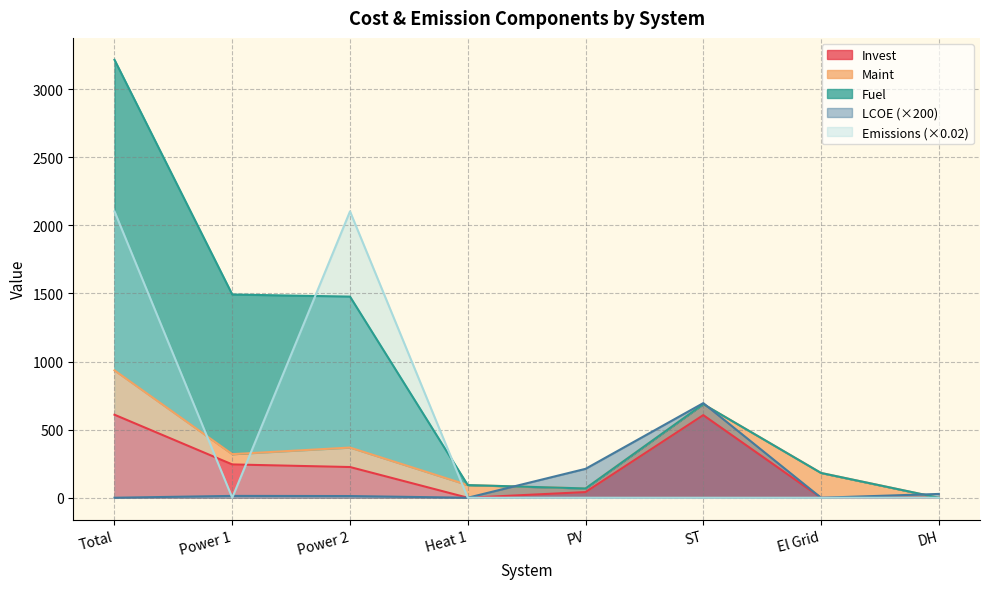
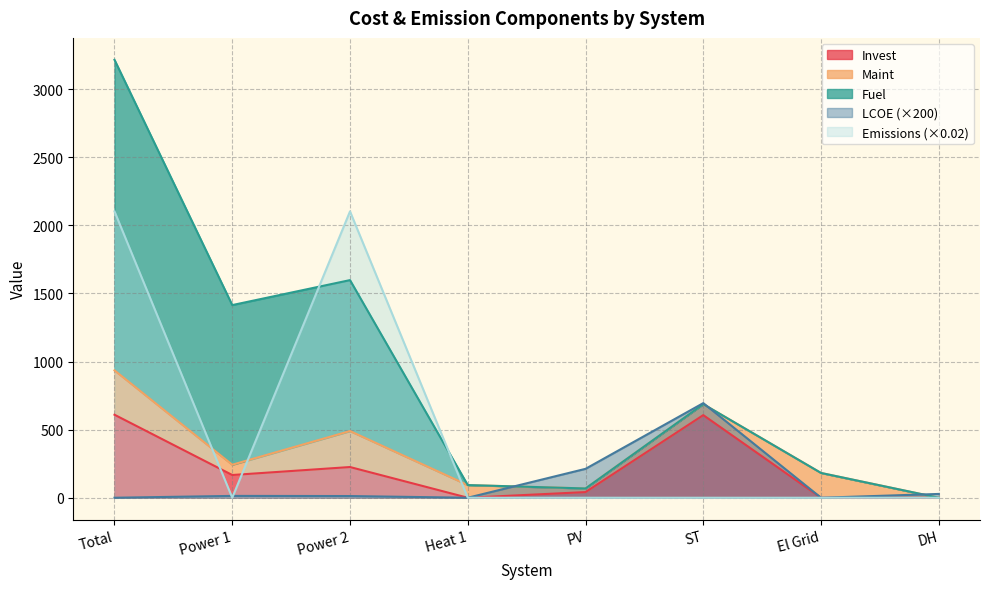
  {
    "Invest": {
      "Total": 610,
-     "Power 1": 240,
+     "Power 1": 170,
      "Power 2": 230,
      "PV": 40,
      "ST": 610
    },
    "Maint": {
      "Total": 330,
      "Power 1": 80,
-     "Power 2": 140
+     "Power 2": 260
    },
    "Emissions (×0.02)": {
      "Total": 2100,
      "Power 2": 2100,
      "PV": 0,
      "ST": 0
    }
  }
